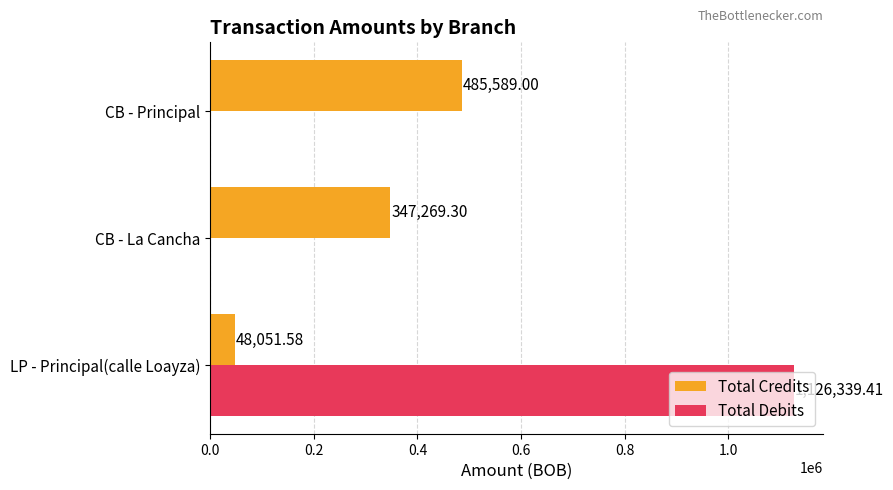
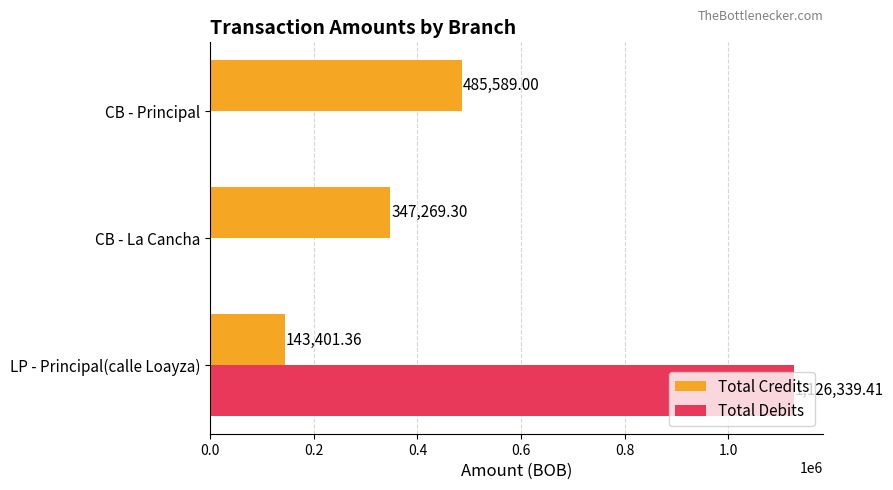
  {
    "Total Credits": {
      "CB - Principal": "485,589.00",
      "CB - La Cancha": "347,269.30",
-     "LP - Principal(calle Loayza)": "48,051.58"
+     "LP - Principal(calle Loayza)": "143,401.36"
    },
    "Total Debits": {
      "CB - Principal": "0",
      "CB - La Cancha": "0"
    }
  }
